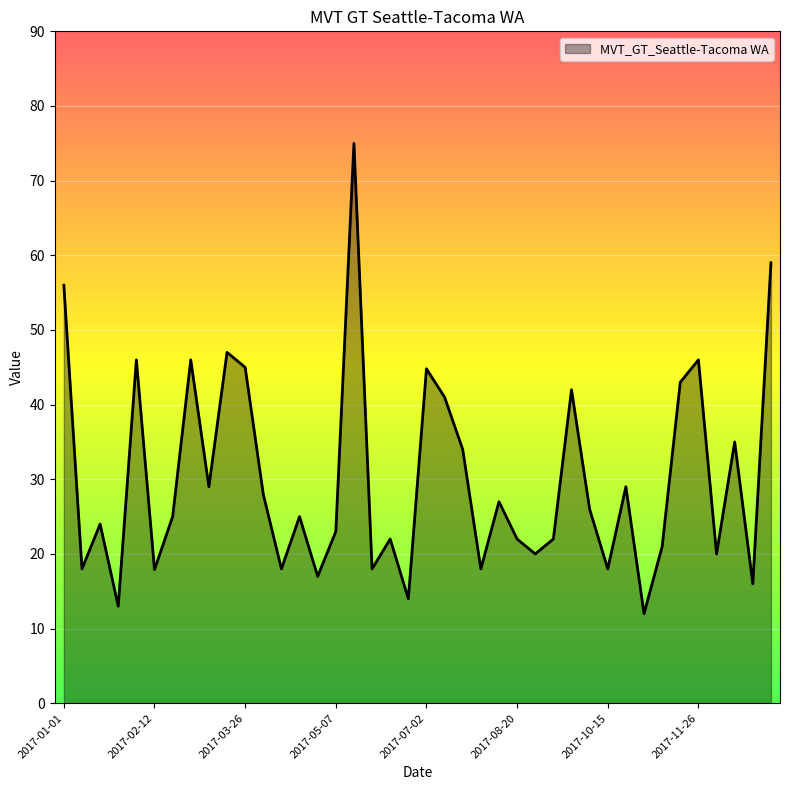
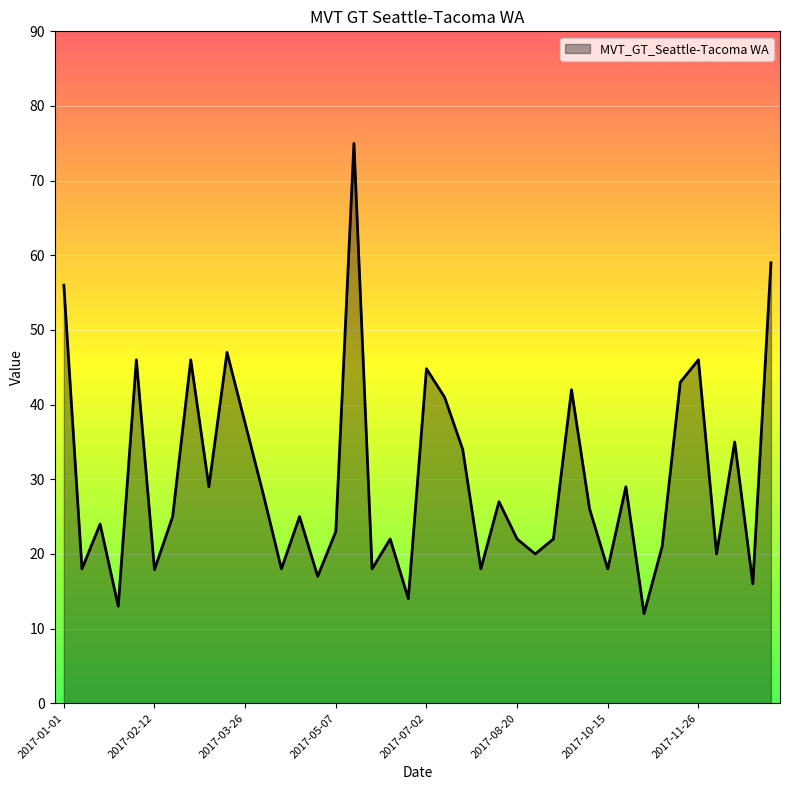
  {
    "2017-01-01": 56,
    "2017-02-12": 18,
-   "2017-03-26": 45,
+   "2017-03-26": 38,
    "2017-05-07": 23,
    "2017-07-02": 45,
    "2017-08-20": 22,
    "2017-10-15": 18,
    "2017-11-26": 46
  }
